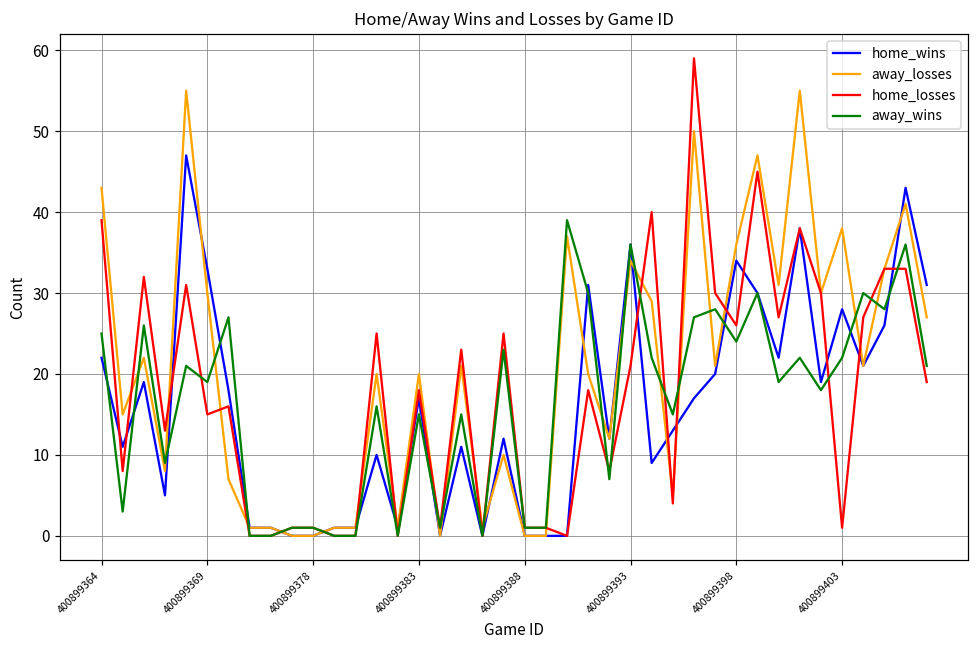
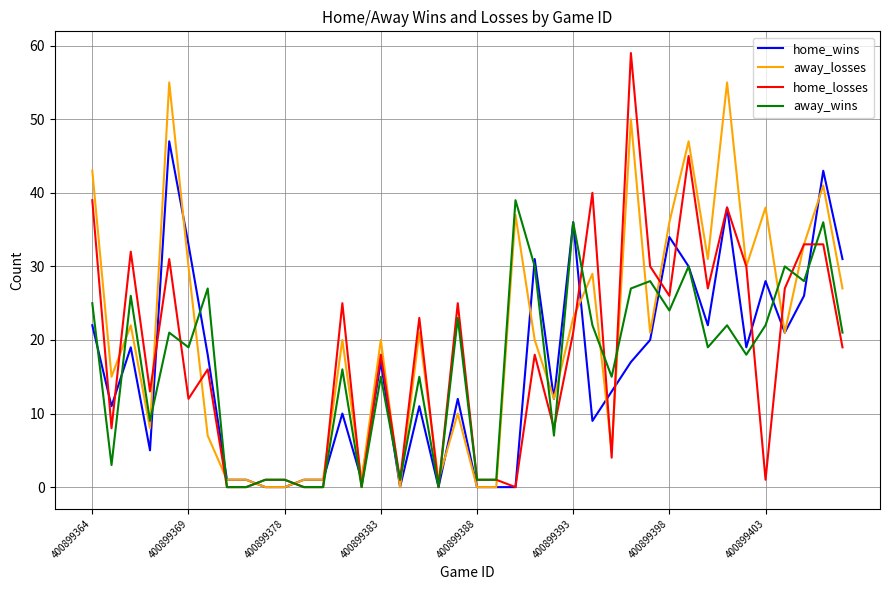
  {
    "home_wins": {
      "400899364": 22,
      "400899369": 33,
      "400899383": 17,
      "400899398": 34,
      "400899403": 28
    },
    "away_losses": {
      "400899364": 43,
      "400899369": 30,
      "400899383": 20,
-     "400899393": 34,
+     "400899393": 23,
      "400899398": 36,
      "400899403": 38
    },
    "home_losses": {
      "400899364": 39,
-     "400899369": 15,
+     "400899369": 12,
      "400899383": 18,
      "400899393": 21,
      "400899398": 26,
      "400899403": 1
    },
    "away_wins": {
      "400899364": 25,
      "400899369": 19,
      "400899383": 15,
      "400899398": 24,
      "400899403": 22
    }
  }
